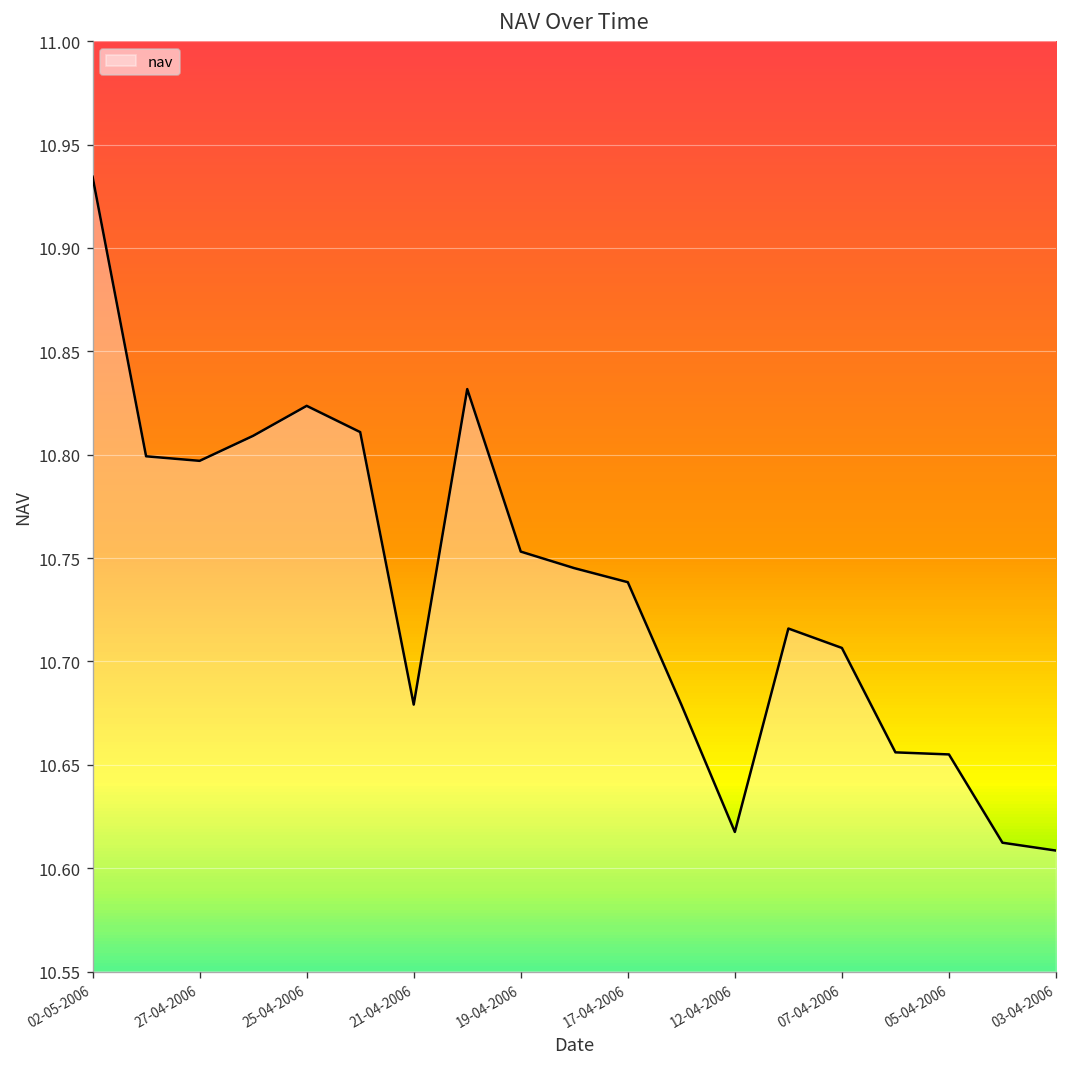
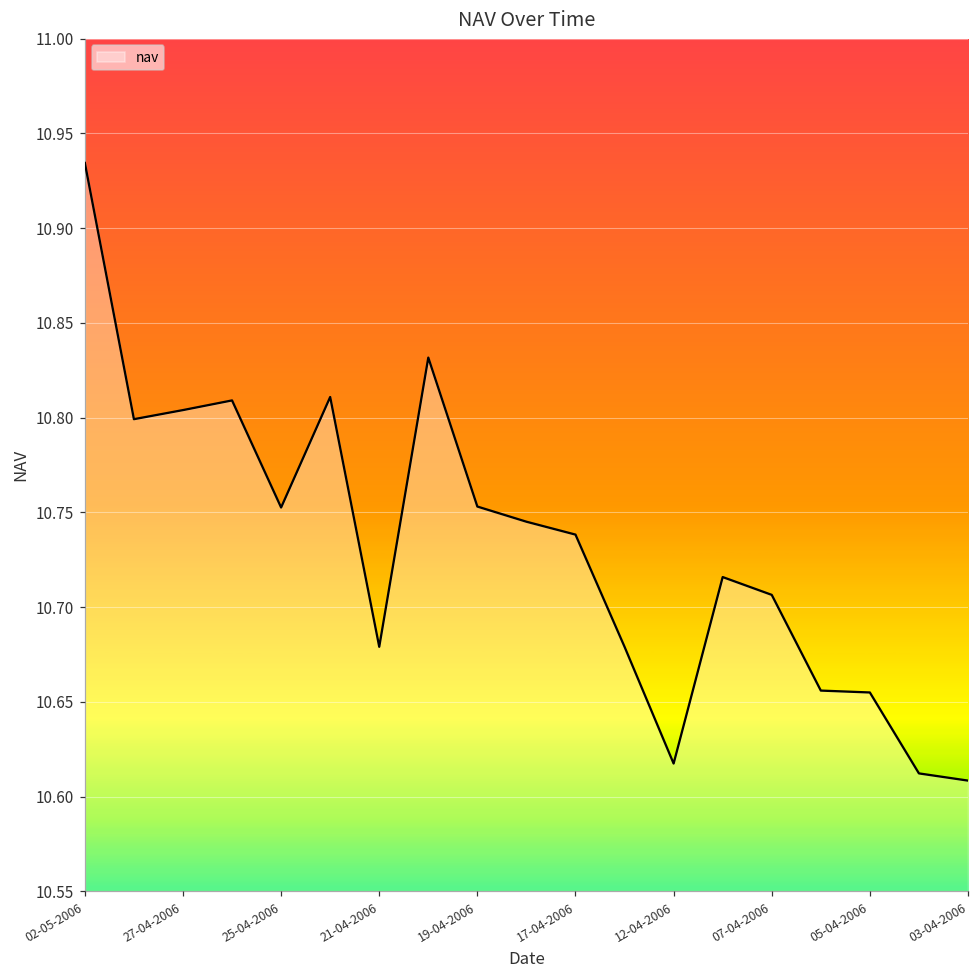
  {
    "02-05-2006": 10.934,
-   "27-04-2006": 10.797,
-   "25-04-2006": 10.824,
+   "27-04-2006": 10.804,
+   "25-04-2006": 10.753,
    "21-04-2006": 10.679,
    "19-04-2006": 10.753,
    "17-04-2006": 10.738,
    "12-04-2006": 10.618,
    "07-04-2006": 10.707,
    "05-04-2006": 10.655,
    "03-04-2006": 10.609
  }
